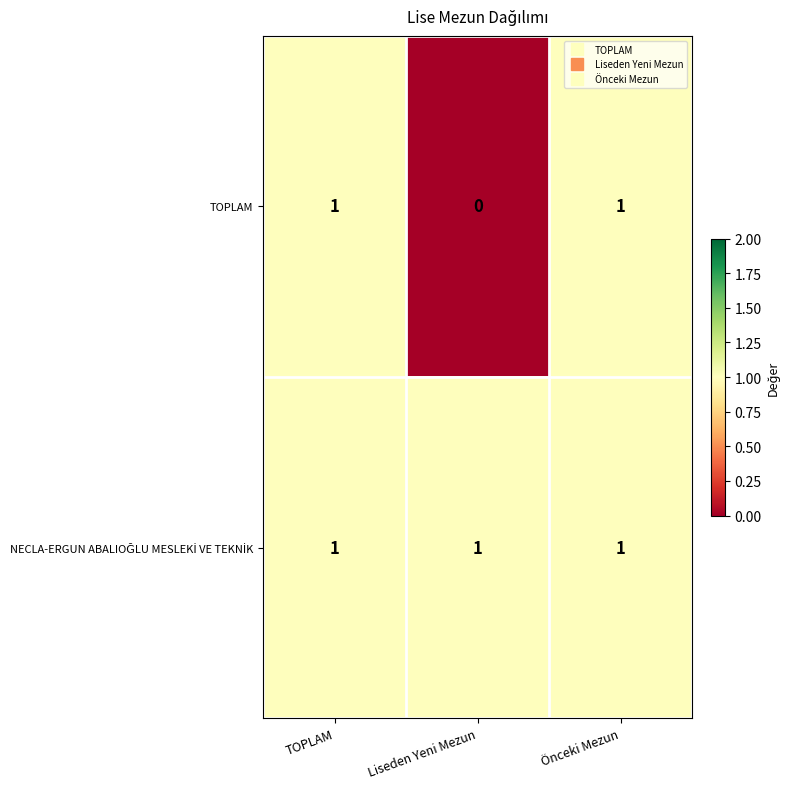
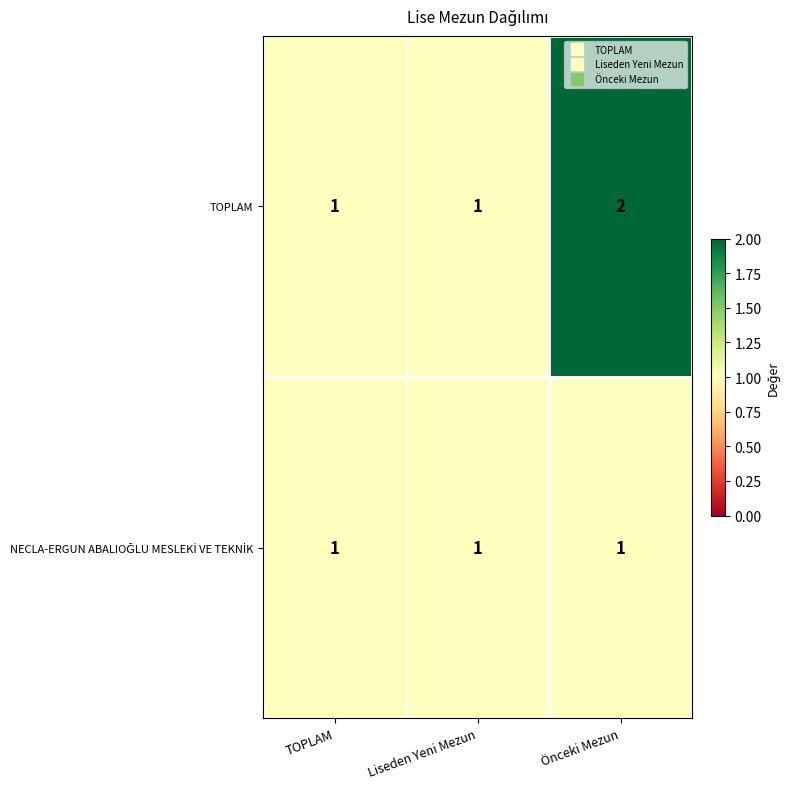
  {
    "TOPLAM": {
      "TOPLAM": 1,
-     "Liseden Yeni Mezun": 0,
-     "Önceki Mezun": 1
+     "Liseden Yeni Mezun": 1,
+     "Önceki Mezun": 2
    },
    "NECLA-ERGUN ABALIOĞLU MESLEKİ VE TEKNİK": {
      "TOPLAM": 1,
      "Liseden Yeni Mezun": 1,
      "Önceki Mezun": 1
    }
  }
